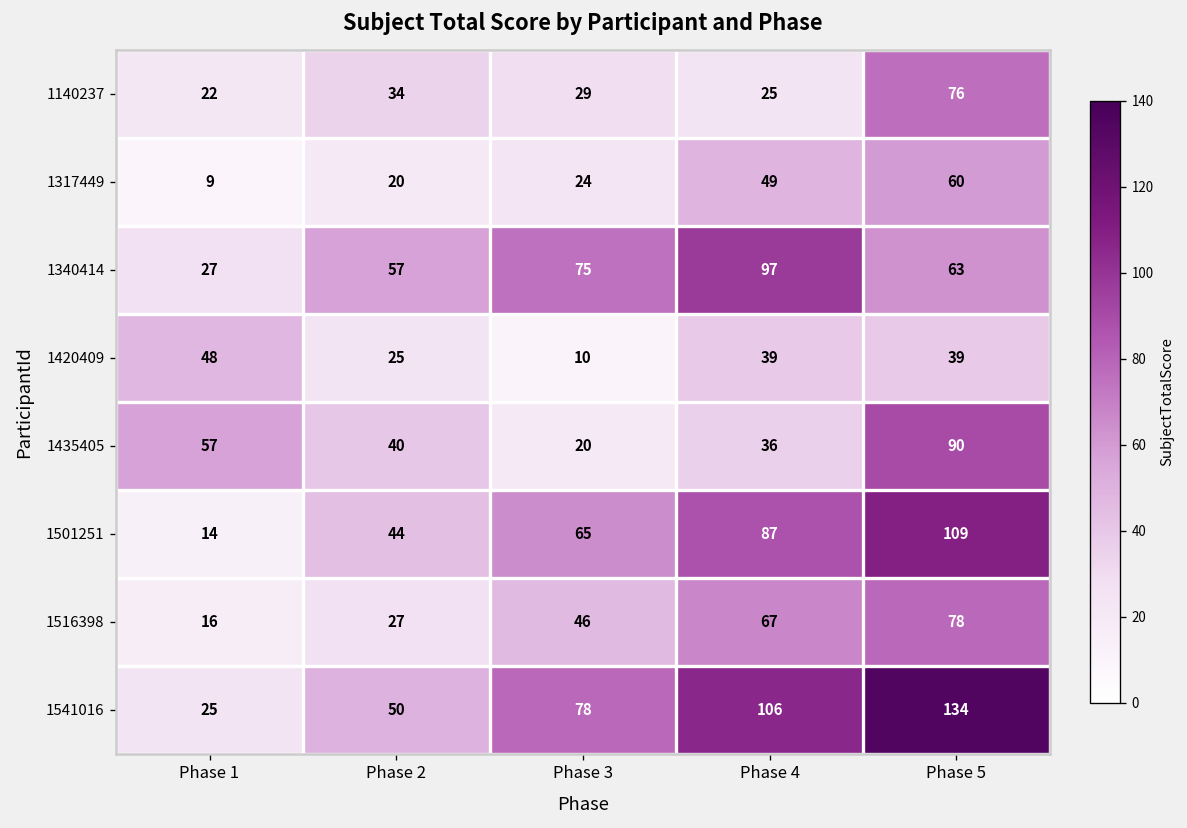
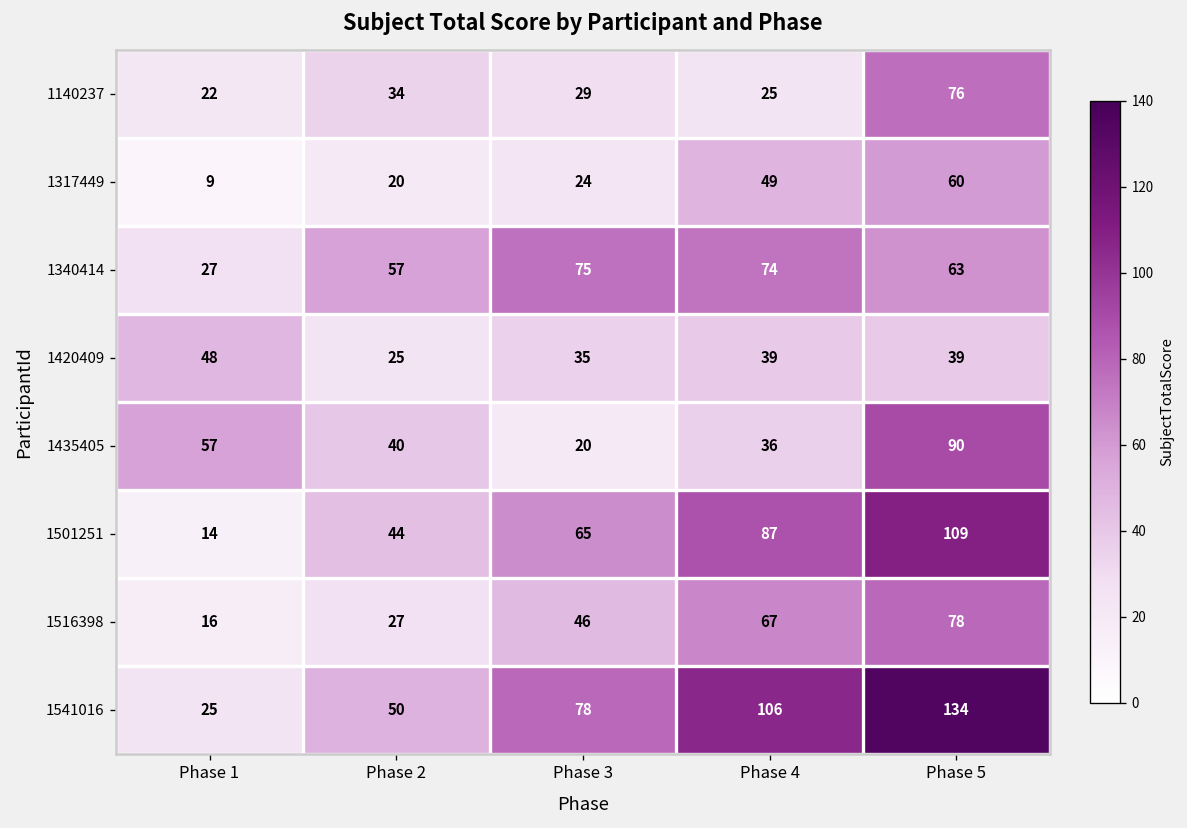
  {
    "1140237": {
      "Phase 1": 22,
      "Phase 2": 34,
      "Phase 3": 29,
      "Phase 4": 25,
      "Phase 5": 76
    },
    "1317449": {
      "Phase 1": 9,
      "Phase 2": 20,
      "Phase 3": 24,
      "Phase 4": 49,
      "Phase 5": 60
    },
    "1340414": {
      "Phase 1": 27,
      "Phase 2": 57,
      "Phase 3": 75,
-     "Phase 4": 97,
+     "Phase 4": 74,
      "Phase 5": 63
    },
    "1420409": {
      "Phase 1": 48,
      "Phase 2": 25,
-     "Phase 3": 10,
+     "Phase 3": 35,
      "Phase 4": 39,
      "Phase 5": 39
    },
    "1435405": {
      "Phase 1": 57,
      "Phase 2": 40,
      "Phase 3": 20,
      "Phase 4": 36,
      "Phase 5": 90
    },
    "1501251": {
      "Phase 1": 14,
      "Phase 2": 44,
      "Phase 3": 65,
      "Phase 4": 87,
      "Phase 5": 109
    },
    "1516398": {
      "Phase 1": 16,
      "Phase 2": 27,
      "Phase 3": 46,
      "Phase 4": 67,
      "Phase 5": 78
    },
    "1541016": {
      "Phase 1": 25,
      "Phase 2": 50,
      "Phase 3": 78,
      "Phase 4": 106,
      "Phase 5": 134
    }
  }
